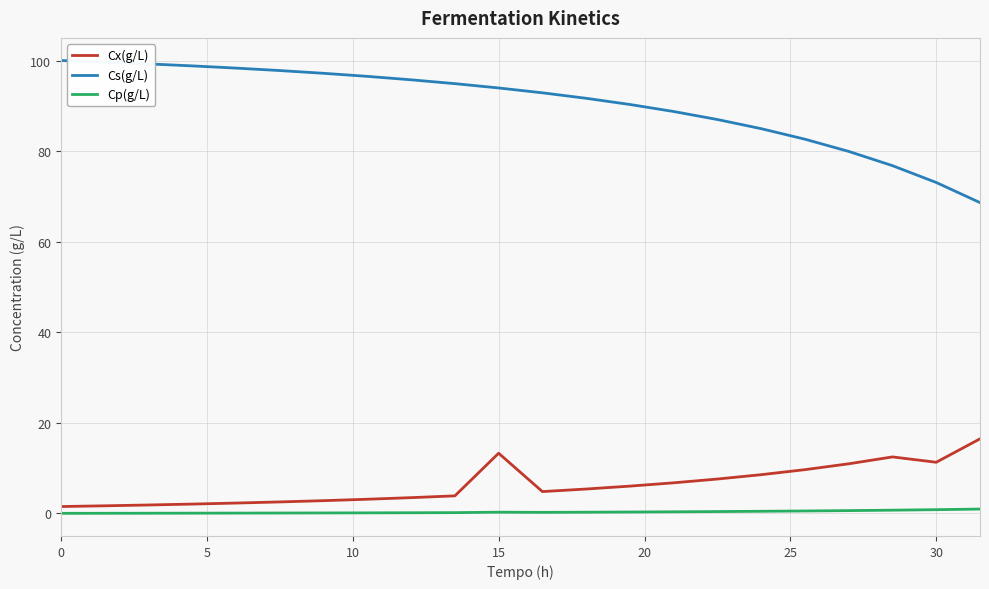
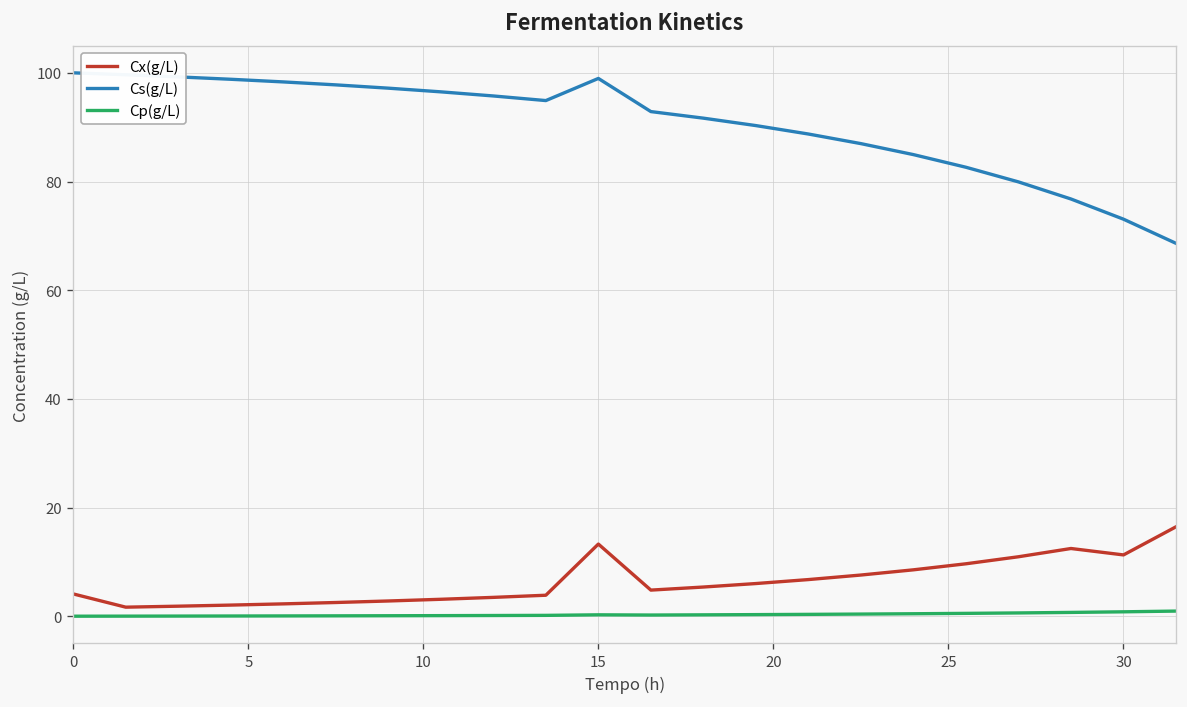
  {
    "Cx(g/L)": {
-     "0": 2,
+     "0": 4,
      "15": 13,
      "30": 11
    },
    "Cs(g/L)": {
      "0": 100,
-     "15": 94,
+     "15": 99,
      "30": 73
    },
    "Cp(g/L)": {
      "0": 0,
      "15": 0,
      "30": 1
    }
  }
